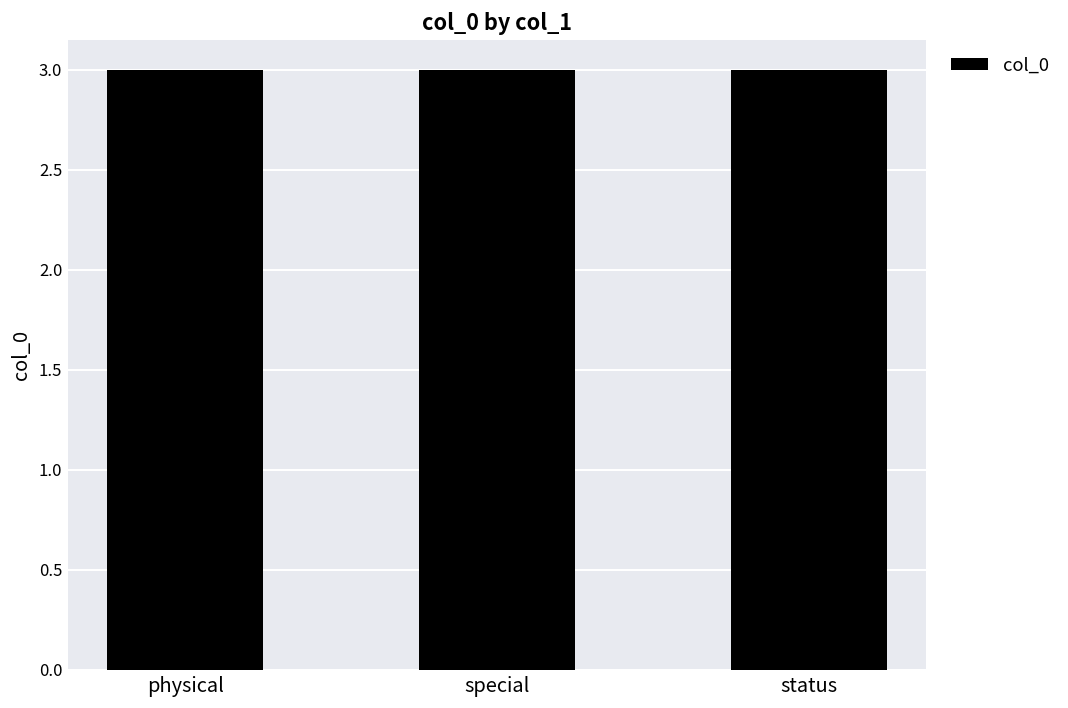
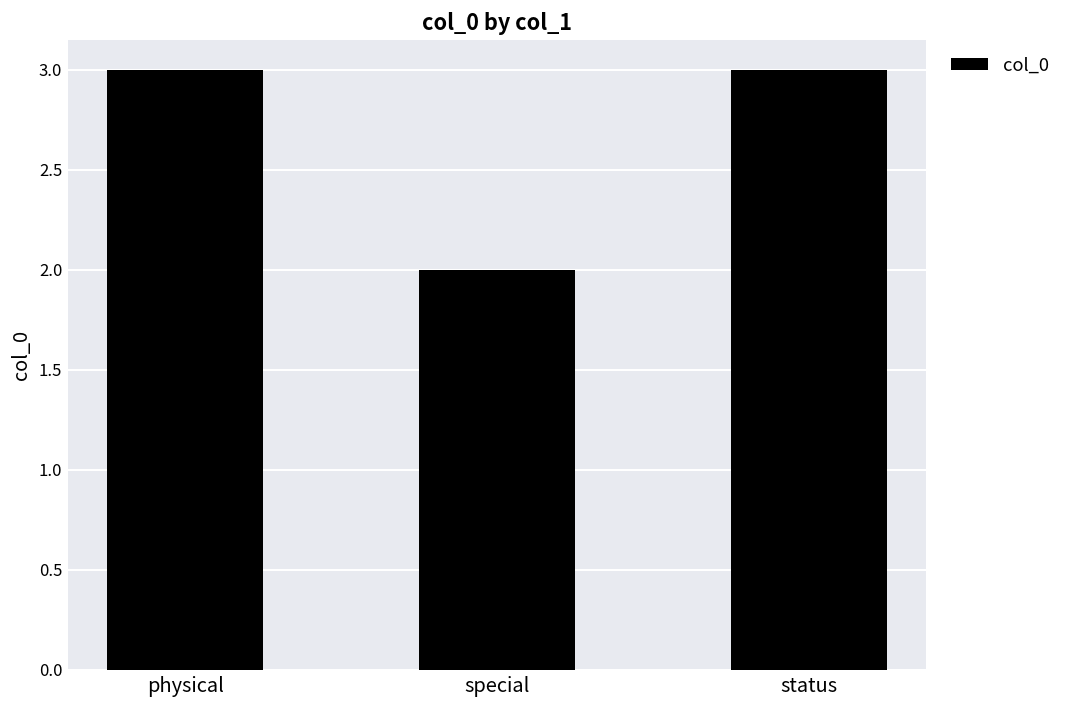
  {
    "physical": 3,
-   "special": 3,
+   "special": 2,
    "status": 3
  }
